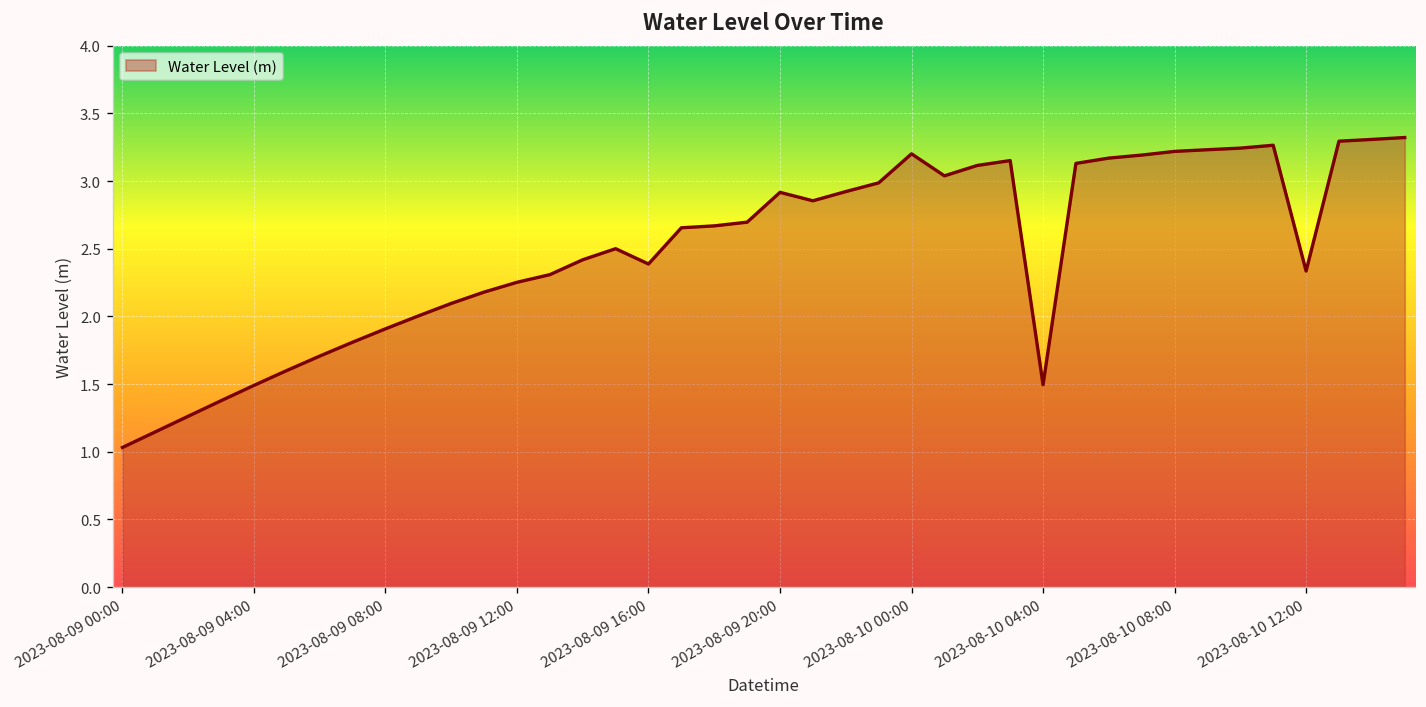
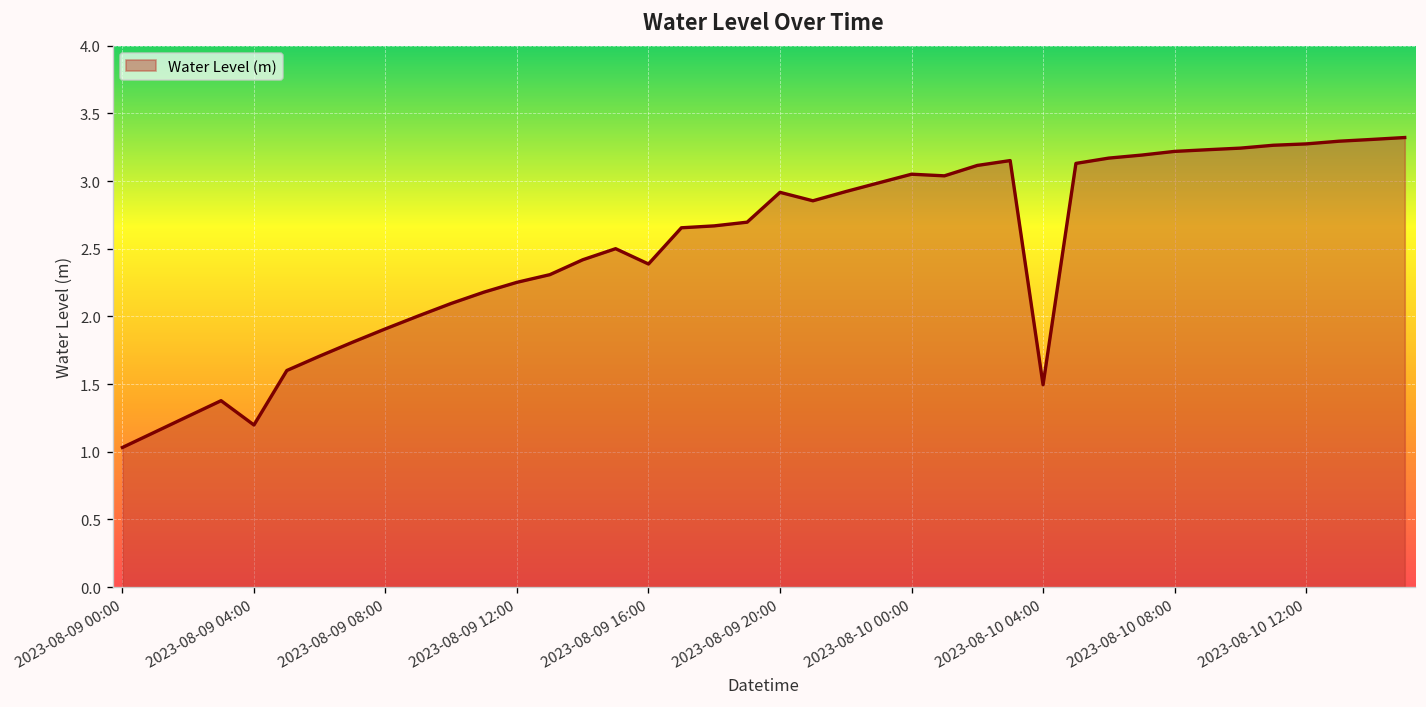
  {
    "2023-08-09 00:00": 1.03,
-   "2023-08-09 04:00": 1.49,
+   "2023-08-09 04:00": 1.20,
    "2023-08-09 08:00": 1.91,
    "2023-08-09 12:00": 2.25,
    "2023-08-09 16:00": 2.39,
    "2023-08-09 20:00": 2.92,
-   "2023-08-10 00:00": 3.20,
+   "2023-08-10 00:00": 3.05,
    "2023-08-10 04:00": 1.49,
    "2023-08-10 08:00": 3.22,
-   "2023-08-10 12:00": 2.33
+   "2023-08-10 12:00": 3.27
  }
